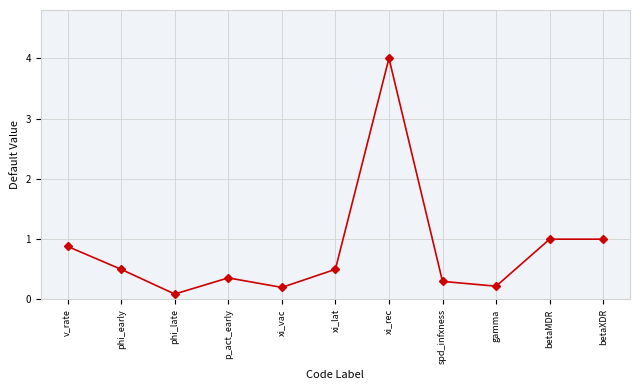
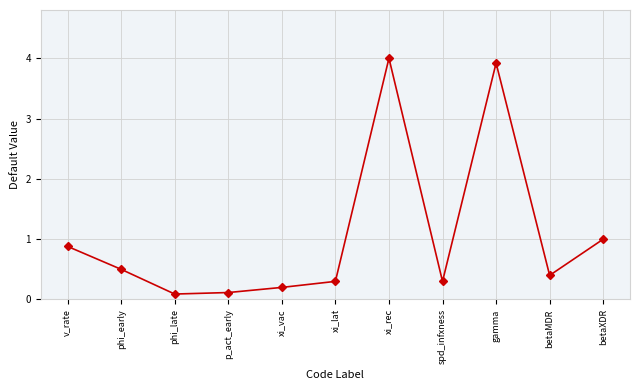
  {
    "v_rate": 0.9,
    "phi_early": 0.5,
    "phi_late": 0.1,
-   "p_act_early": 0.4,
+   "p_act_early": 0.1,
    "xi_vac": 0.2,
-   "xi_lat": 0.5,
+   "xi_lat": 0.3,
    "xi_rec": 4.0,
    "spd_infxness": 0.3,
-   "gamma": 0.2,
-   "betaMDR": 1.0,
+   "gamma": 3.9,
+   "betaMDR": 0.4,
    "betaXDR": 1.0
  }
